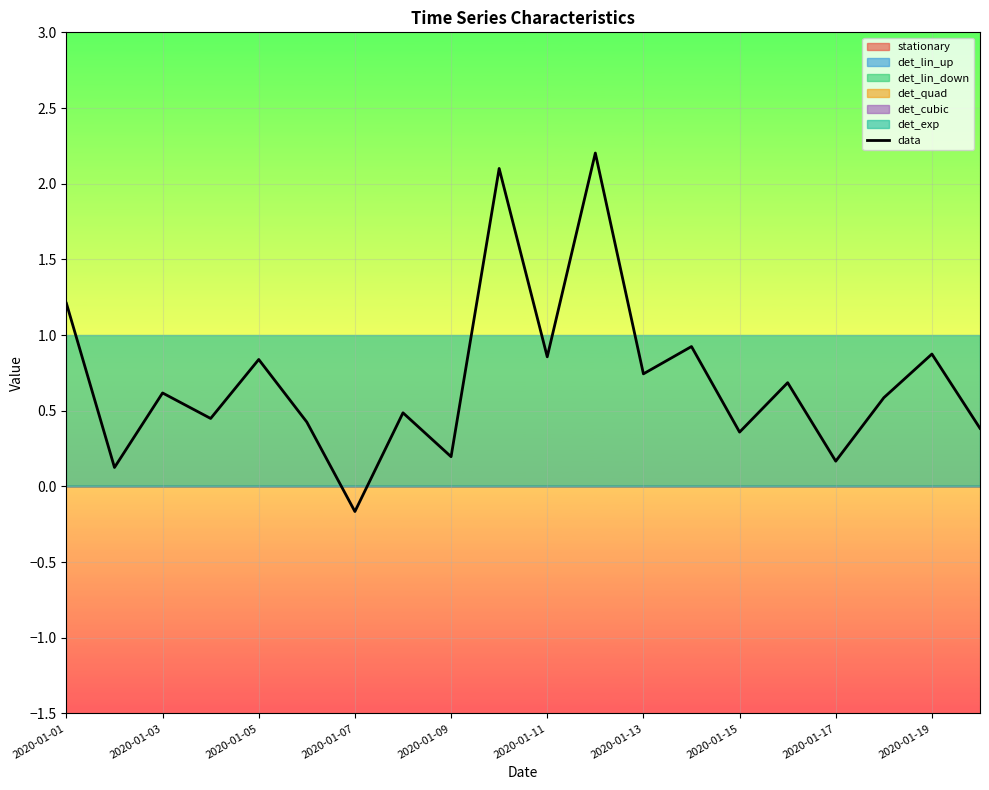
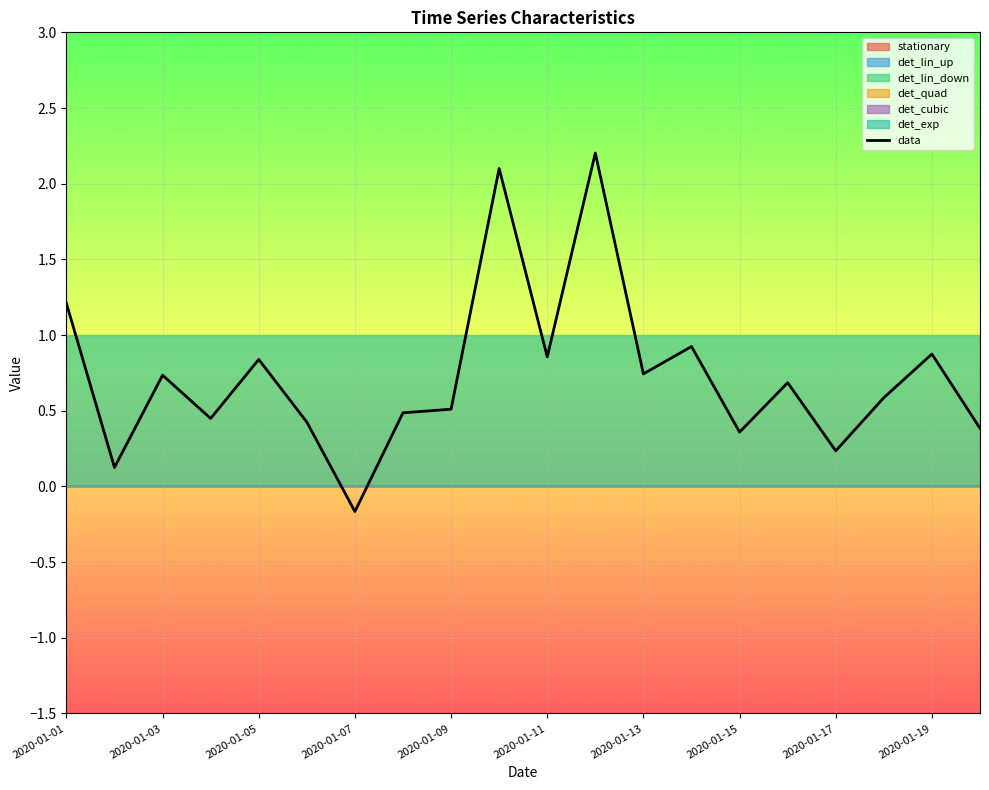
  {
    "data": {
      "2020-01-01": 1.21,
-     "2020-01-03": 0.62,
+     "2020-01-03": 0.73,
      "2020-01-05": 0.84,
      "2020-01-07": -0.17,
-     "2020-01-09": 0.20,
+     "2020-01-09": 0.51,
      "2020-01-11": 0.86,
      "2020-01-13": 0.74,
      "2020-01-15": 0.36,
-     "2020-01-17": 0.17,
+     "2020-01-17": 0.24,
      "2020-01-19": 0.87
    },
    "det_cubic": {
      "2020-01-01": 0.00,
      "2020-01-03": 0.00,
      "2020-01-05": 0.00,
      "2020-01-07": 0.00,
      "2020-01-09": 0.00,
      "2020-01-11": 0.00,
      "2020-01-13": 0.00,
      "2020-01-15": 0.00,
      "2020-01-17": 0.00,
      "2020-01-19": 0.00
    },
    "det_exp": {
      "2020-01-01": 1.00,
      "2020-01-03": 1.00,
      "2020-01-05": 1.00,
      "2020-01-07": 1.00,
      "2020-01-09": 1.00,
      "2020-01-11": 1.00,
      "2020-01-13": 1.00,
      "2020-01-15": 1.00,
      "2020-01-17": 1.00,
      "2020-01-19": 1.00
    }
  }
